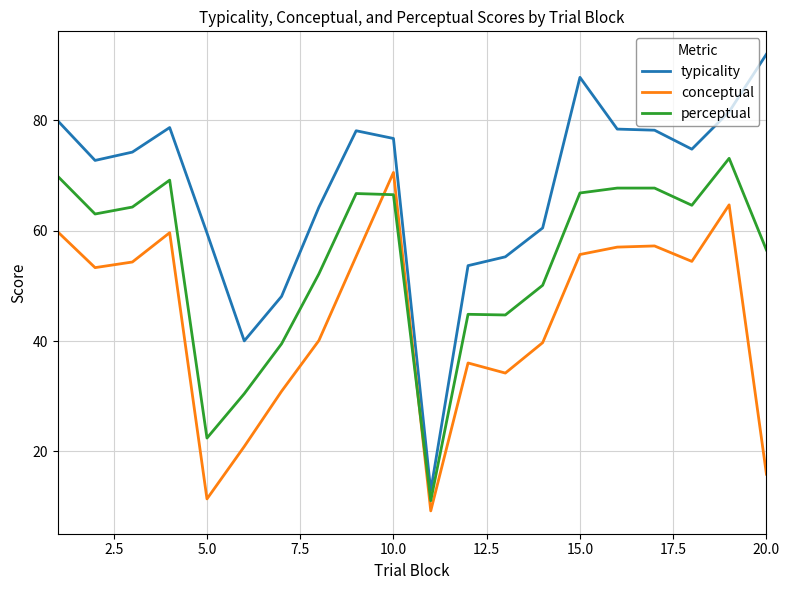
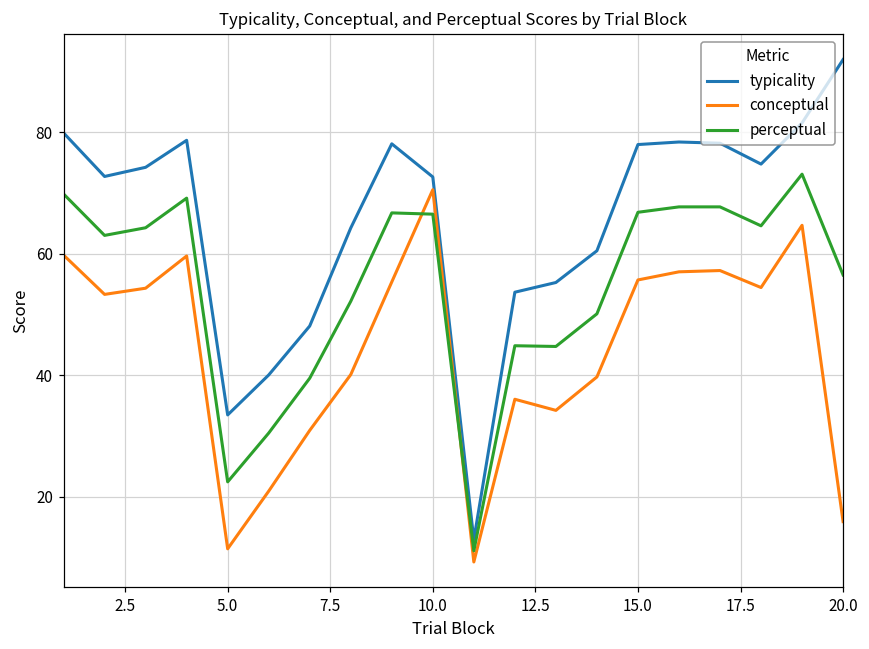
  {
    "typicality": {
-     "5.0": 60,
-     "10.0": 77,
-     "15.0": 88,
+     "5.0": 33,
+     "10.0": 73,
+     "15.0": 78,
      "20.0": 92
    },
    "conceptual": {
      "5.0": 11,
      "10.0": 71,
      "15.0": 56,
      "20.0": 16
    },
    "perceptual": {
      "5.0": 22,
      "10.0": 67,
      "15.0": 67,
      "20.0": 57
    }
  }
